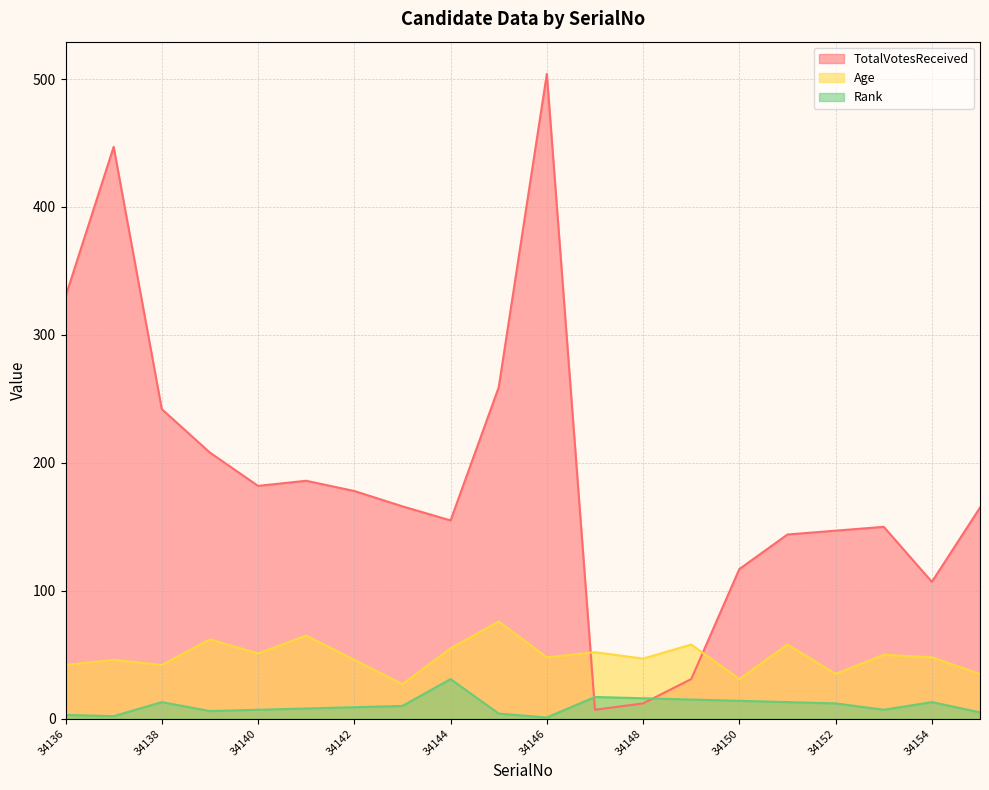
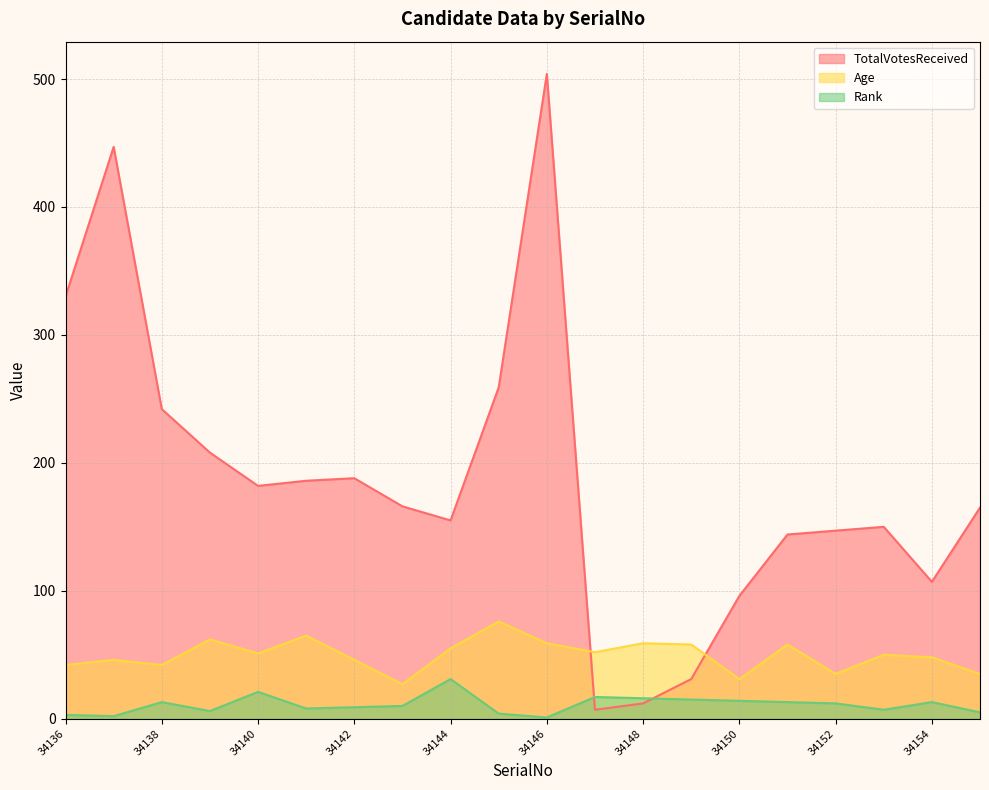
  {
    "TotalVotesReceived": {
      "34136": 330,
      "34138": 242,
      "34140": 182,
-     "34142": 178,
+     "34142": 188,
      "34144": 155,
      "34146": 504,
      "34148": 12,
-     "34150": 117,
+     "34150": 96,
      "34152": 147,
      "34154": 107
    },
    "Age": {
      "34136": 42,
      "34138": 42,
      "34140": 51,
      "34142": 46,
      "34144": 55,
-     "34146": 48,
-     "34148": 47,
+     "34146": 59,
+     "34148": 59,
      "34150": 31,
      "34152": 35,
      "34154": 48
    },
    "Rank": {
      "34136": 3,
      "34138": 13,
-     "34140": 7,
+     "34140": 21,
      "34142": 9,
      "34144": 31,
      "34146": 1,
      "34148": 16,
      "34150": 14,
      "34152": 12,
      "34154": 13
    }
  }
